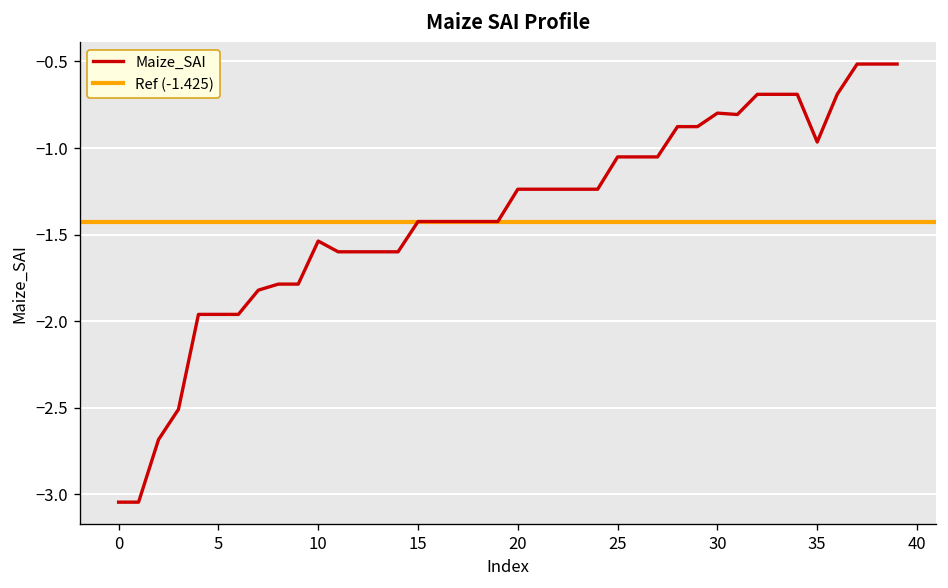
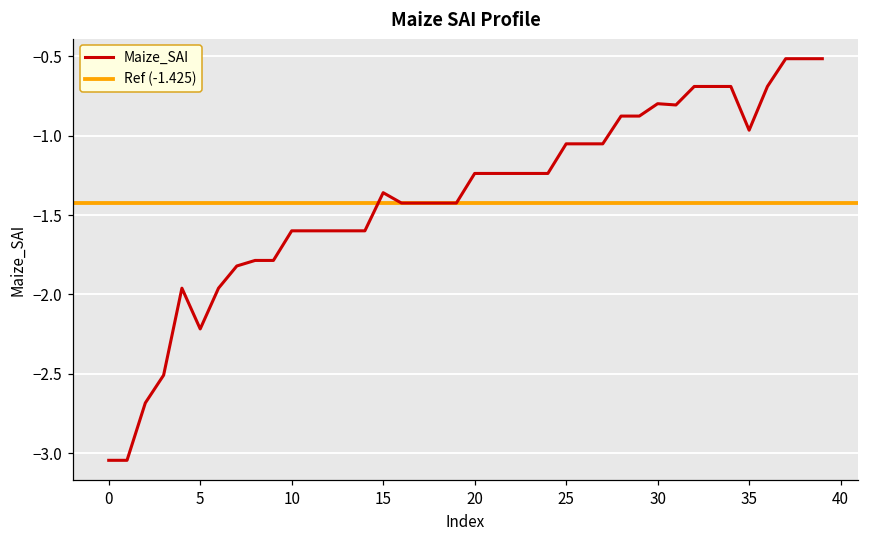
  {
    "0": -3.05,
-   "5": -1.96,
-   "10": -1.54,
-   "15": -1.42,
+   "5": -2.22,
+   "10": -1.60,
+   "15": -1.36,
    "20": -1.24,
    "25": -1.05,
    "30": -0.80,
    "35": -0.97
  }
